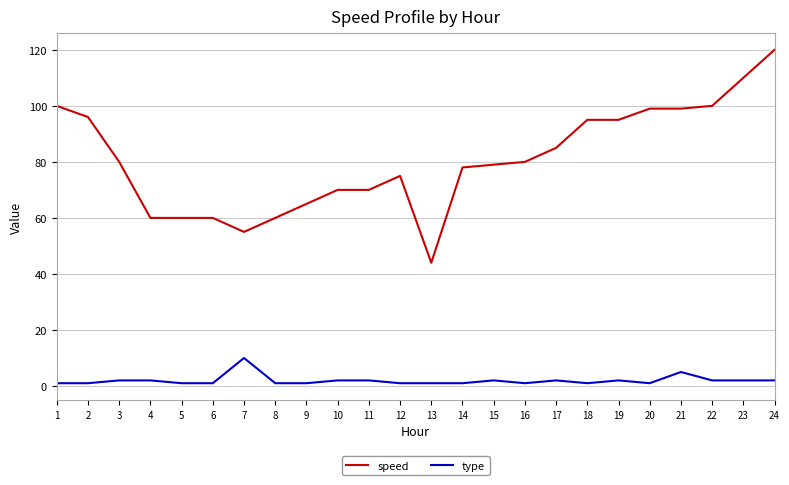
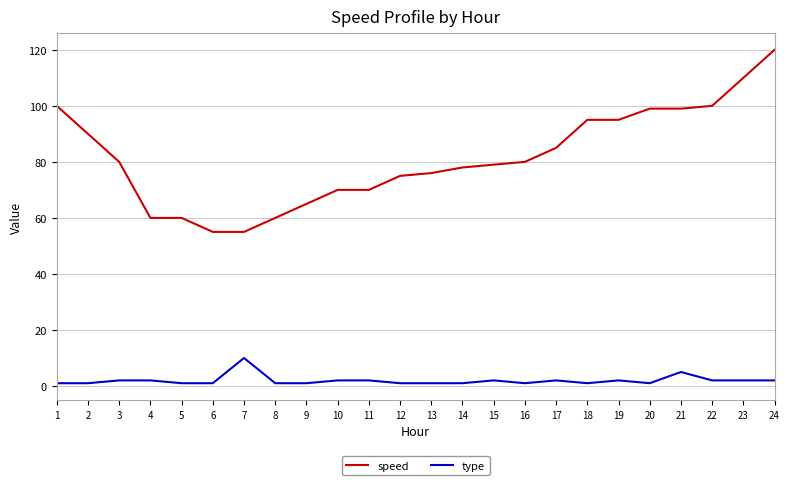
  {
    "speed": {
      "1": 100,
-     "2": 96,
+     "2": 90,
      "3": 80,
      "4": 60,
      "5": 60,
-     "6": 60,
+     "6": 55,
      "7": 55,
      "8": 60,
      "9": 65,
      "10": 70,
      "11": 70,
      "12": 75,
-     "13": 44,
+     "13": 76,
      "14": 78,
      "15": 79,
      "16": 80,
      "17": 85,
      "18": 95,
      "19": 95,
      "20": 99,
      "21": 99,
      "22": 100,
      "23": 110,
      "24": 120
    },
    "type": {
      "1": 1,
      "2": 1,
      "3": 2,
      "4": 2,
      "5": 1,
      "6": 1,
      "7": 10,
      "8": 1,
      "9": 1,
      "10": 2,
      "11": 2,
      "12": 1,
      "13": 1,
      "14": 1,
      "15": 2,
      "16": 1,
      "17": 2,
      "18": 1,
      "19": 2,
      "20": 1,
      "21": 5,
      "22": 2,
      "23": 2,
      "24": 2
    }
  }
